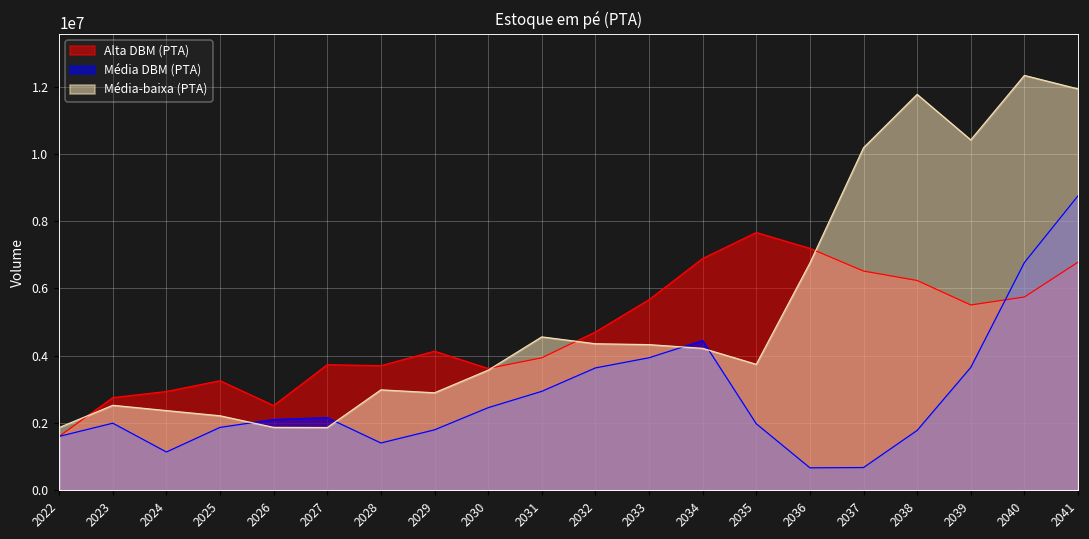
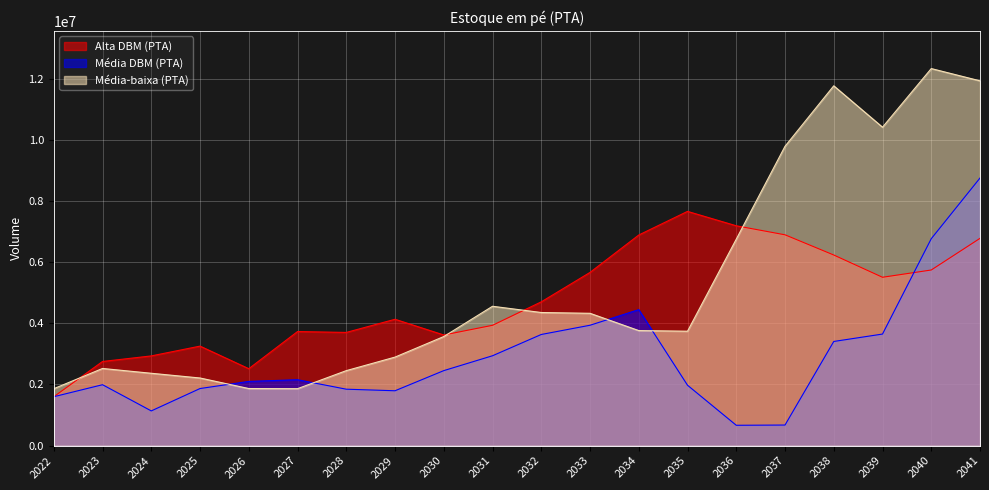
  {
    "Alta DBM (PTA)": {
      "2023": 2800000,
      "2024": 2900000,
      "2025": 3300000,
      "2026": 2500000,
      "2027": 3700000,
      "2028": 3700000,
      "2029": 4100000,
      "2031": 3900000,
      "2032": 4700000,
      "2033": 5700000,
      "2034": 6900000,
      "2035": 7700000,
      "2036": 7200000,
-     "2037": 6500000,
+     "2037": 6900000,
      "2038": 6200000,
      "2039": 5500000,
      "2040": 5700000,
      "2041": 6800000
    },
    "Média DBM (PTA)": {
      "2023": 2000000,
      "2024": 1100000,
      "2025": 1900000,
      "2026": 2100000,
      "2027": 2200000,
-     "2028": 1400000,
+     "2028": 1800000,
      "2029": 1800000,
      "2030": 2500000,
      "2031": 2900000,
      "2032": 3600000,
      "2033": 3900000,
      "2034": 4400000,
      "2035": 2000000,
      "2036": 700000,
      "2037": 700000,
-     "2038": 1800000,
+     "2038": 3400000,
      "2039": 3600000,
      "2040": 6800000,
      "2041": 8800000
    },
    "Média-baixa (PTA)": {
      "2022": 1900000,
      "2023": 2500000,
      "2024": 2400000,
      "2025": 2200000,
      "2026": 1900000,
      "2027": 1900000,
-     "2028": 3000000,
+     "2028": 2500000,
      "2029": 2900000,
      "2031": 4600000,
      "2032": 4400000,
      "2033": 4300000,
-     "2034": 4200000,
+     "2034": 3800000,
      "2035": 3700000,
      "2036": 6800000,
-     "2037": 10200000,
+     "2037": 9800000,
      "2038": 11800000,
      "2039": 10400000,
      "2040": 12300000,
      "2041": 11900000
    }
  }
